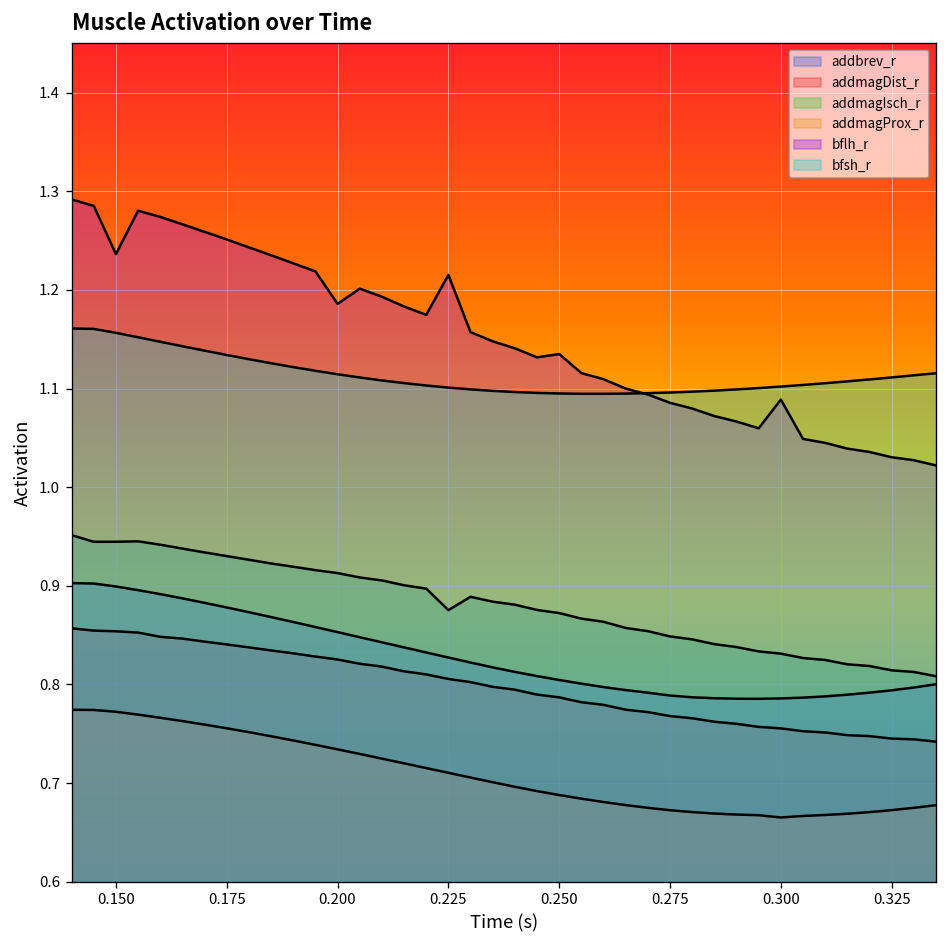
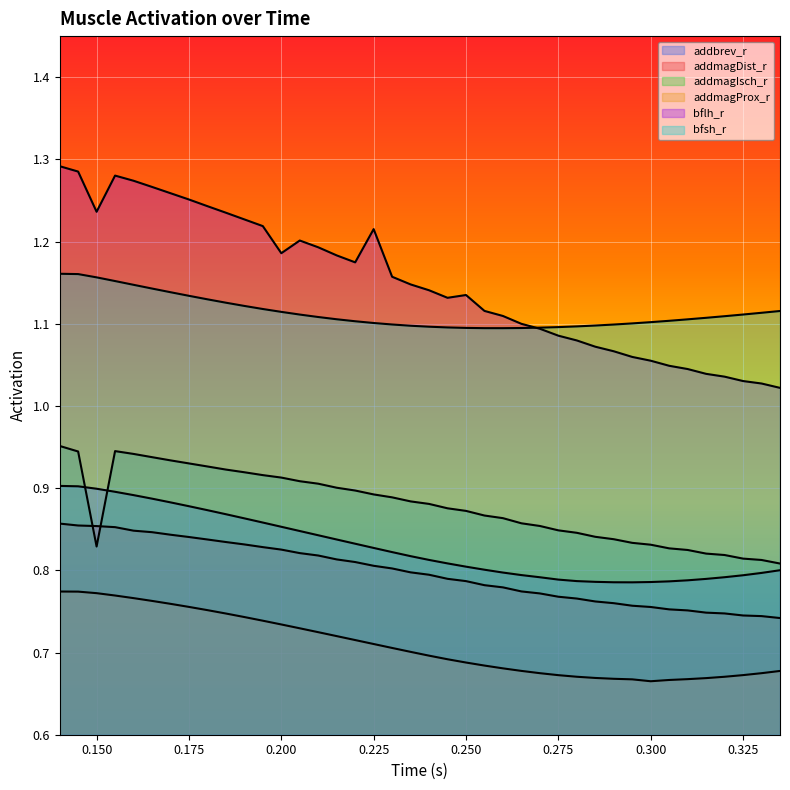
  {
    "addmagIsch_r": {
-     "0.150": 0.94,
+     "0.150": 0.83,
      "0.175": 0.93,
      "0.200": 0.91,
-     "0.225": 0.88,
+     "0.225": 0.89,
      "0.250": 0.87,
      "0.275": 0.85,
      "0.300": 0.83,
      "0.325": 0.81
    },
    "bflh_r": {
      "0.150": 1.24,
      "0.175": 1.25,
      "0.200": 1.19,
      "0.225": 1.22,
      "0.250": 1.14,
      "0.275": 1.09,
-     "0.300": 1.09,
+     "0.300": 1.06,
      "0.325": 1.03
    }
  }
